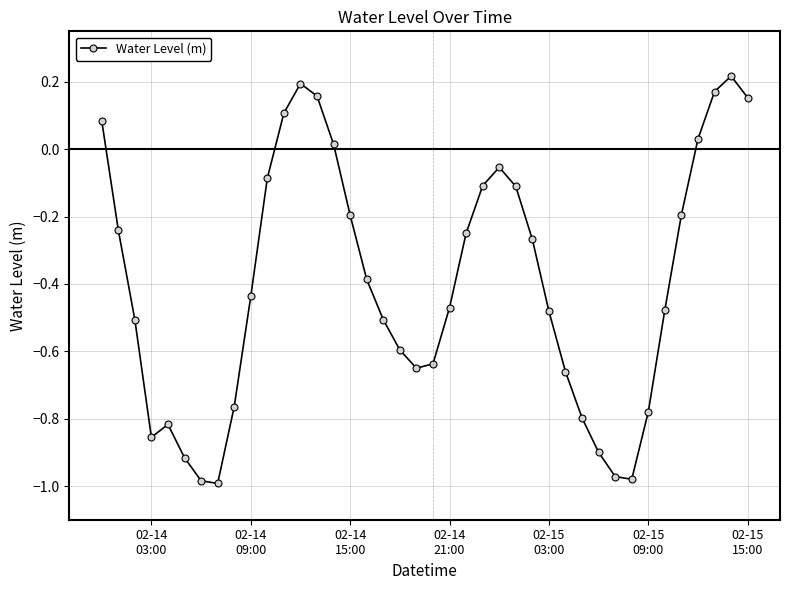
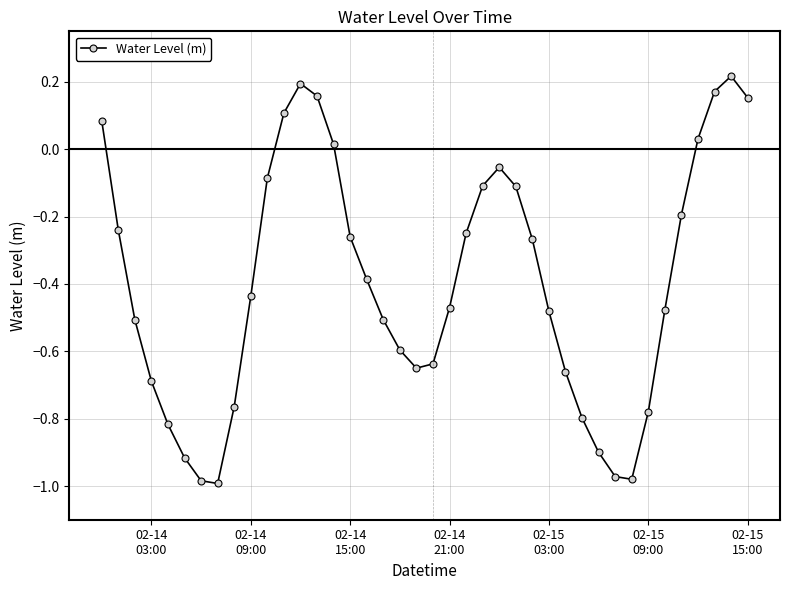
  {
-   "02-14 03:00": -0.86,
+   "02-14 03:00": -0.69,
    "02-14 09:00": -0.44,
-   "02-14 15:00": -0.20,
+   "02-14 15:00": -0.26,
    "02-14 21:00": -0.47,
    "02-15 03:00": -0.48,
    "02-15 09:00": -0.78,
    "02-15 15:00": 0.15
  }
